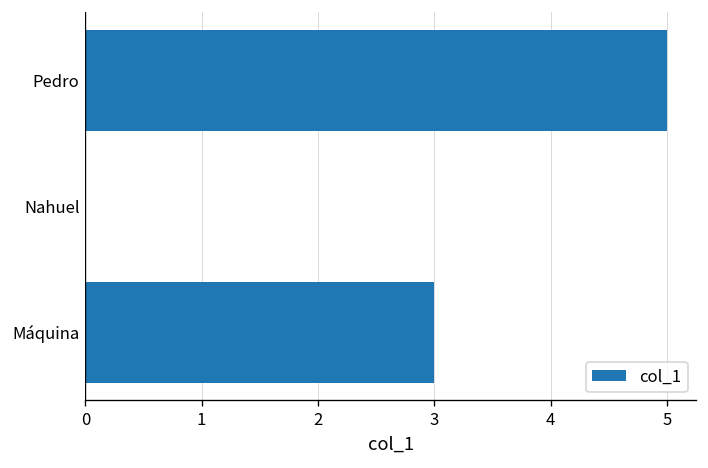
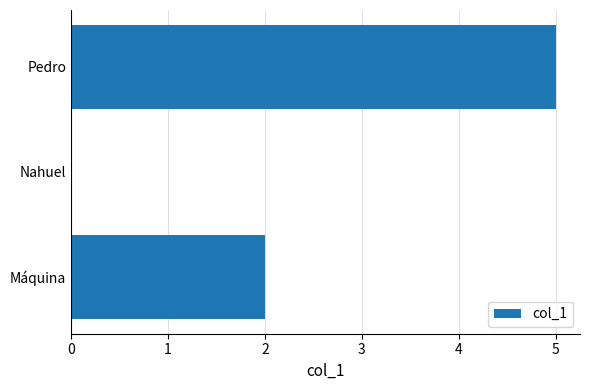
  {
    "Pedro": 5,
    "Nahuel": 0,
-   "Máquina": 3
+   "Máquina": 2
  }
